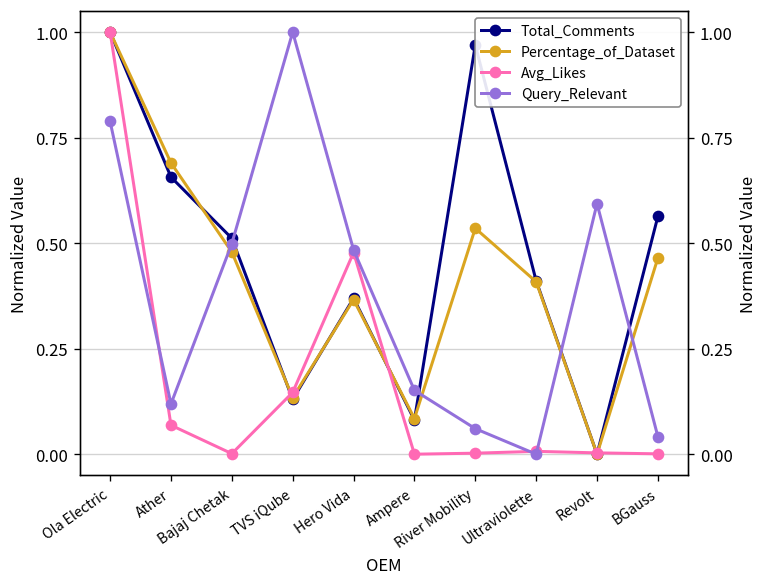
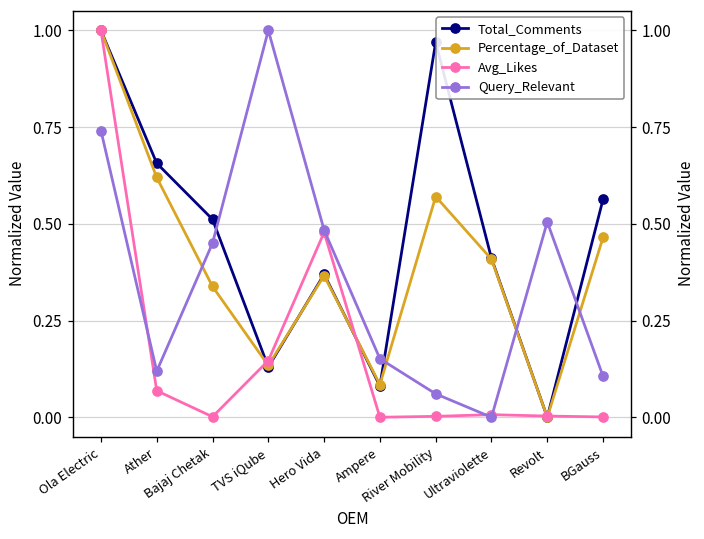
  {
    "Total_Comments": {
      "Ather": 0.66,
      "Bajaj Chetak": 0.51,
      "BGauss": 0.56
    },
    "Percentage_of_Dataset": {
-     "Ather": 0.69,
-     "Bajaj Chetak": 0.48,
-     "River Mobility": 0.54,
+     "Ather": 0.62,
+     "Bajaj Chetak": 0.34,
+     "River Mobility": 0.57,
      "BGauss": 0.46
    },
    "Avg_Likes": {
      "Ather": 0.07,
      "Bajaj Chetak": 0.00,
      "TVS iQube": 0.15,
      "Ampere": 0.00,
      "River Mobility": 0.00,
      "BGauss": 0.00
    },
    "Query_Relevant": {
-     "Ola Electric": 0.79,
+     "Ola Electric": 0.74,
      "Ather": 0.12,
-     "Bajaj Chetak": 0.50,
+     "Bajaj Chetak": 0.45,
      "TVS iQube": 1.00,
      "Ampere": 0.15,
      "River Mobility": 0.06,
-     "Revolt": 0.59,
-     "BGauss": 0.04
+     "Revolt": 0.50,
+     "BGauss": 0.11
    }
  }
